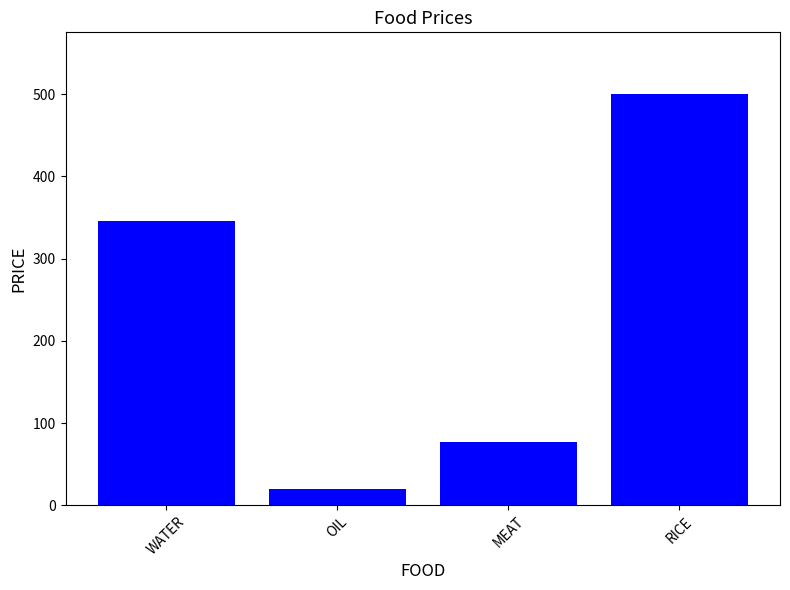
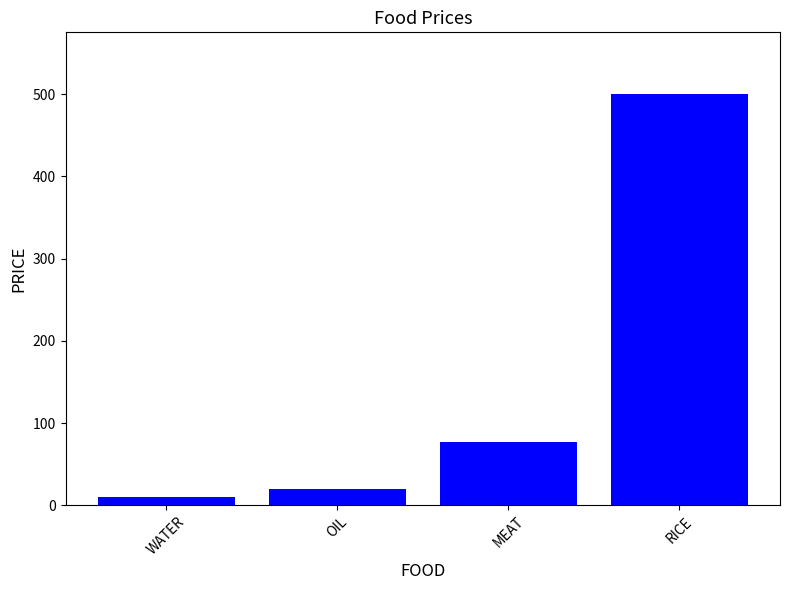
  {
-   "WATER": 350,
+   "WATER": 10,
    "OIL": 20,
    "MEAT": 80,
    "RICE": 500
  }
